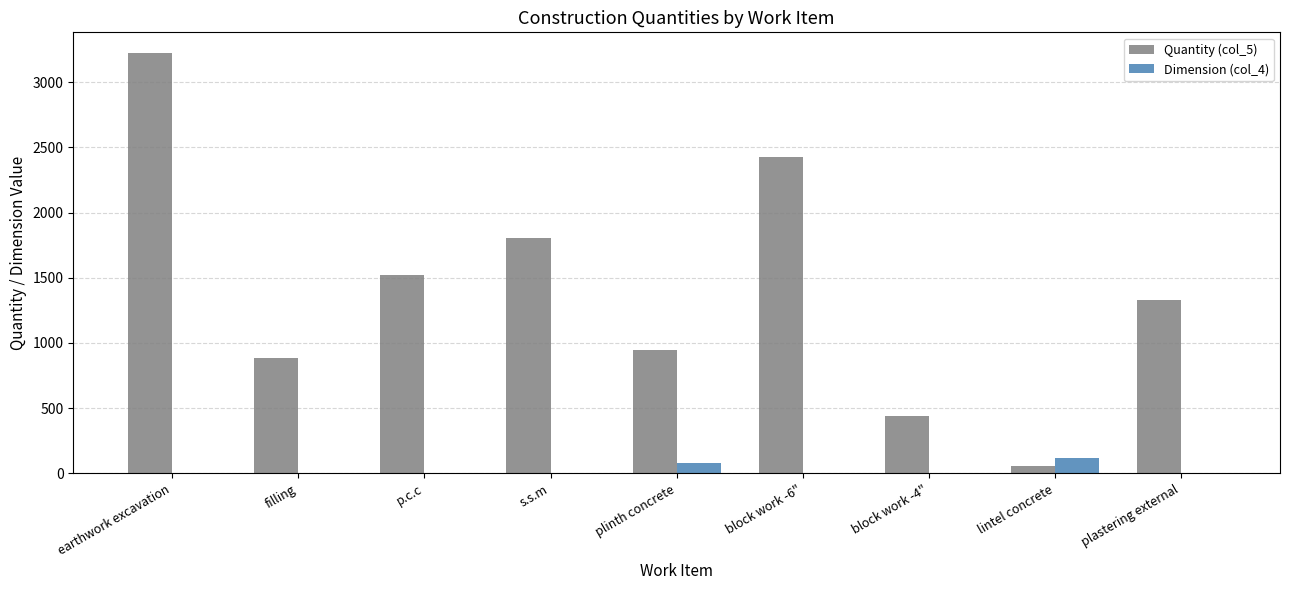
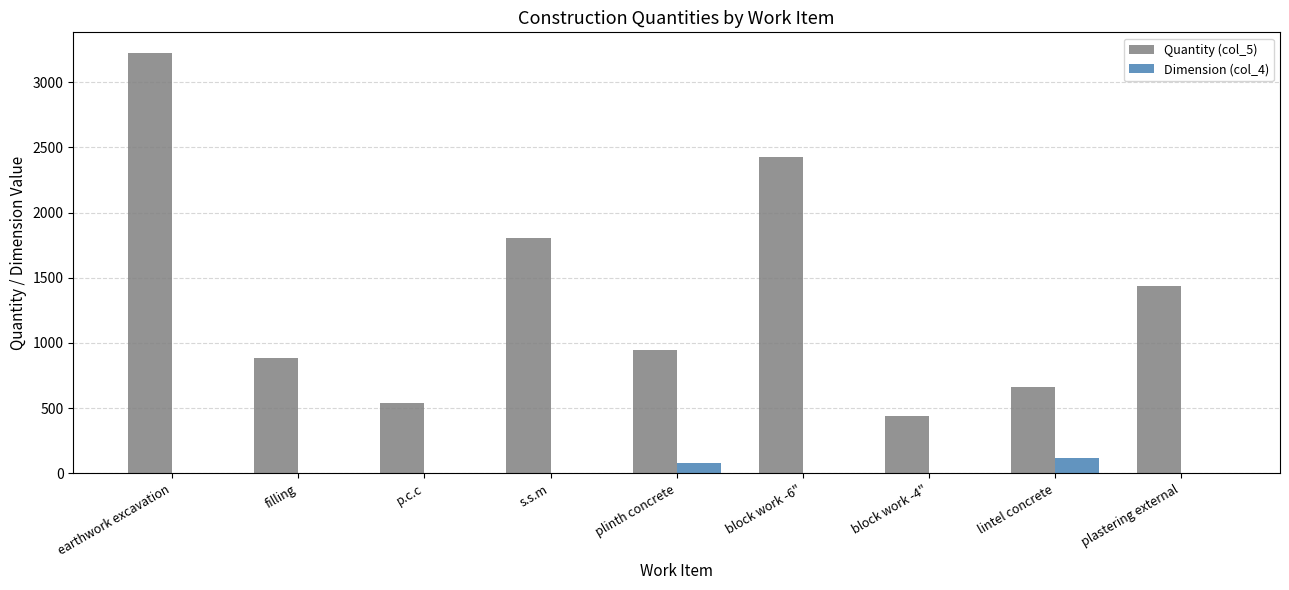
  {
    "Quantity (col_5)": {
      "earthwork excavation": 3220,
      "filling": 880,
-     "p.c.c": 1520,
+     "p.c.c": 540,
      "s.s.m": 1800,
      "plinth concrete": 940,
      "block work -6\"": 2430,
      "block work -4\"": 440,
-     "lintel concrete": 60,
-     "plastering external": 1330
+     "lintel concrete": 660,
+     "plastering external": 1440
    },
    "Dimension (col_4)": {
      "filling": 0,
      "plinth concrete": 80,
      "block work -6\"": 0,
      "block work -4\"": 0,
      "lintel concrete": 120,
      "plastering external": 0
    }
  }
